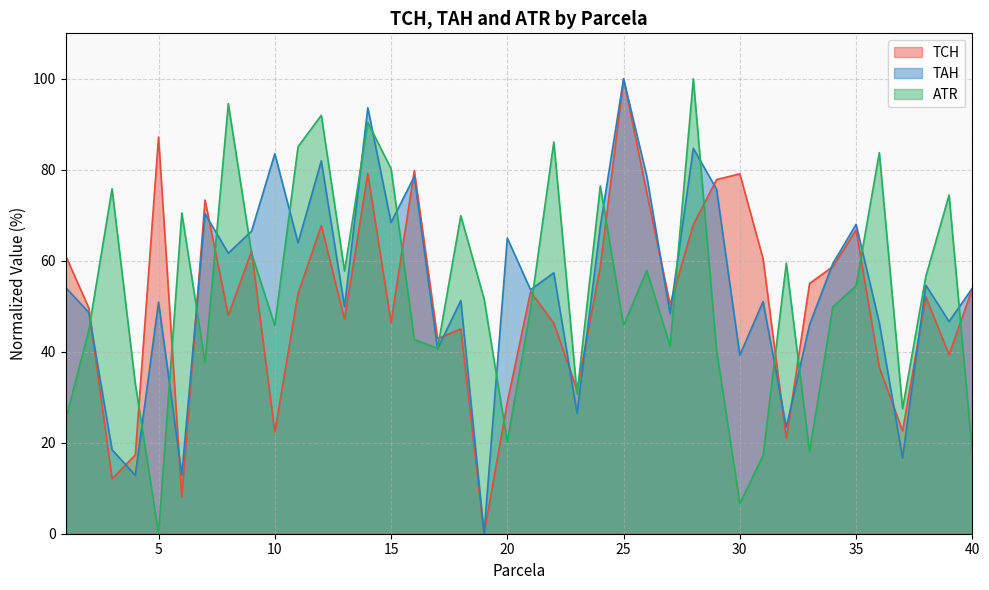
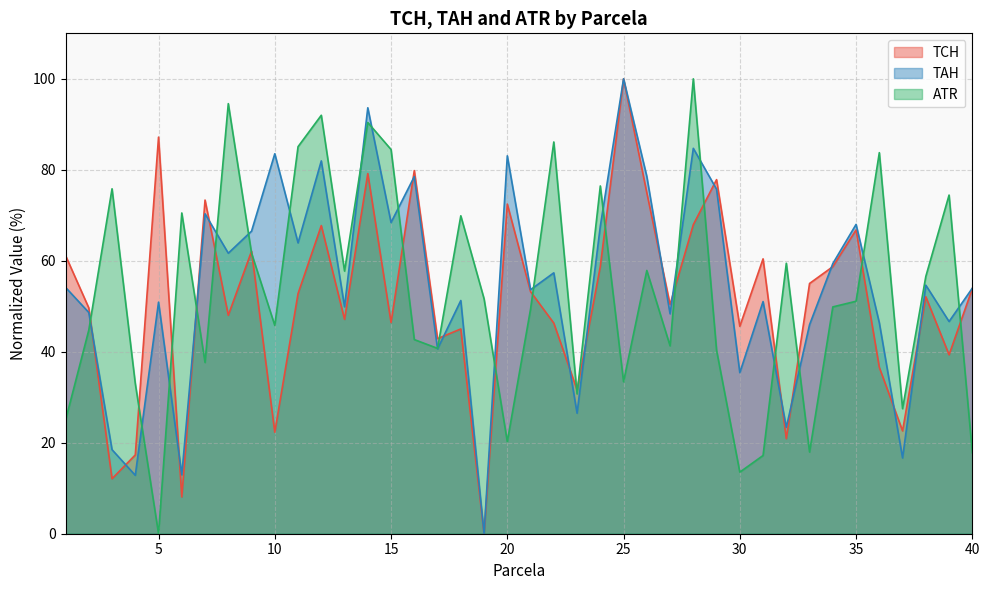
  {
    "TCH": {
      "5": 87,
      "10": 22,
      "15": 46,
-     "20": 29,
-     "30": 79,
+     "20": 72,
+     "30": 46,
      "35": 67
    },
    "TAH": {
      "5": 51,
      "10": 84,
      "15": 68,
-     "20": 65,
-     "30": 39,
+     "20": 83,
+     "30": 35,
      "35": 68
    },
    "ATR": {
      "5": 0,
      "10": 46,
-     "15": 80,
+     "15": 84,
      "20": 20,
-     "25": 46,
-     "30": 7,
-     "35": 54,
+     "25": 33,
+     "30": 14,
+     "35": 51,
      "40": 18
    }
  }
